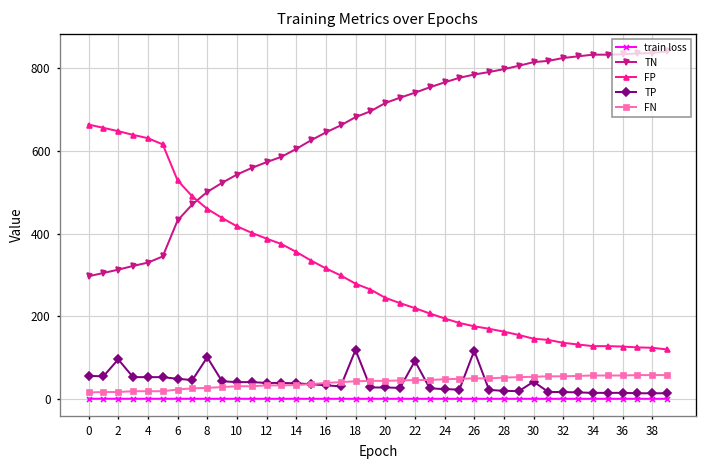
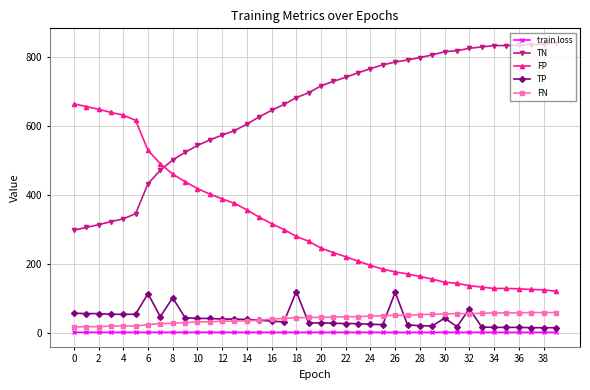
  {
    "train loss": {
      "0": 0,
      "2": 0,
      "4": 0,
      "6": 0,
      "8": 0,
      "10": 0,
      "12": 0,
      "14": 0,
      "16": 0,
      "18": 0,
      "20": 0,
      "22": 0,
      "24": 0,
      "26": 0,
      "28": 0,
      "30": 0,
      "32": 0,
      "34": 0,
      "36": 0,
      "38": 0
    },
    "TP": {
      "0": 60,
-     "2": 100,
+     "2": 60,
      "4": 50,
-     "6": 50,
+     "6": 110,
      "8": 100,
      "10": 40,
      "18": 120,
      "20": 30,
-     "22": 90,
+     "22": 30,
      "24": 20,
      "26": 120,
      "28": 20,
      "30": 40,
-     "32": 20,
+     "32": 70,
      "34": 20,
      "36": 20,
      "38": 10
    },
    "FN": {
      "0": 20,
      "2": 20,
      "4": 20,
      "6": 20,
      "8": 30,
      "10": 30,
      "18": 40,
      "20": 40,
      "22": 50,
      "24": 50,
      "26": 50,
      "28": 50,
      "30": 50,
      "32": 60,
      "34": 60,
      "36": 60,
      "38": 60
    }
  }
